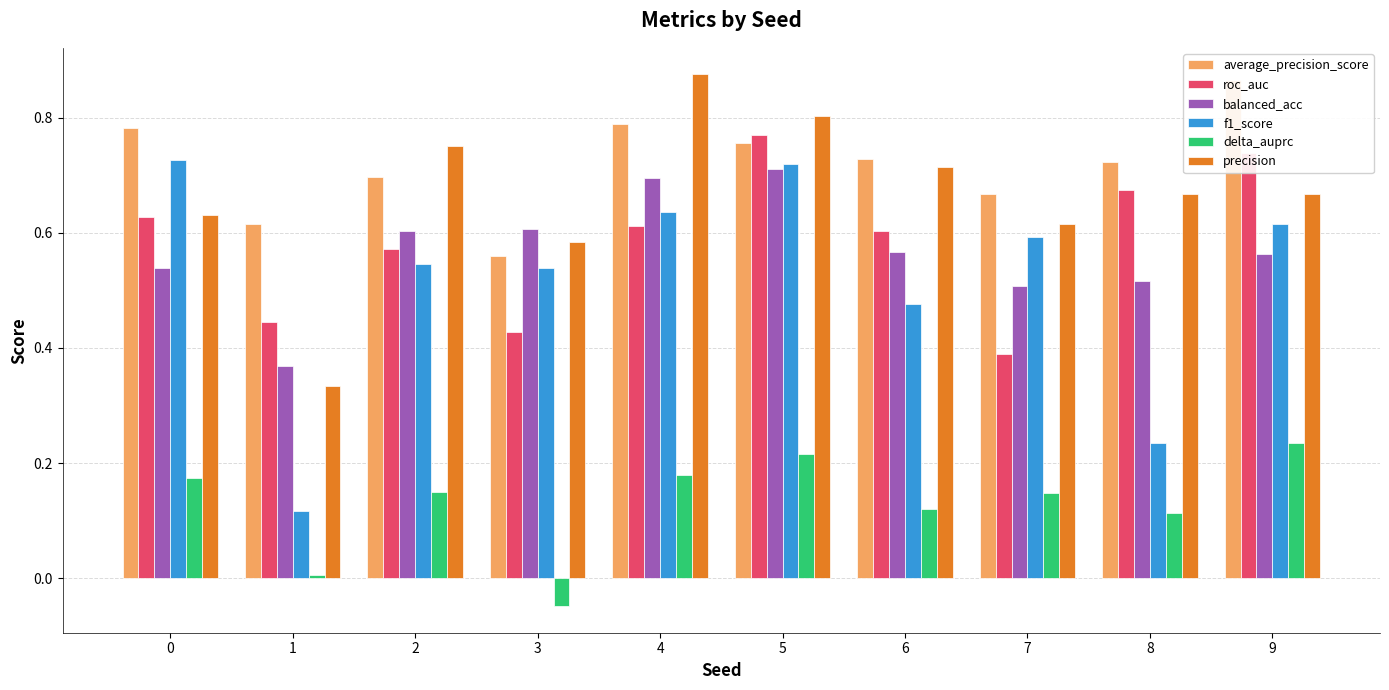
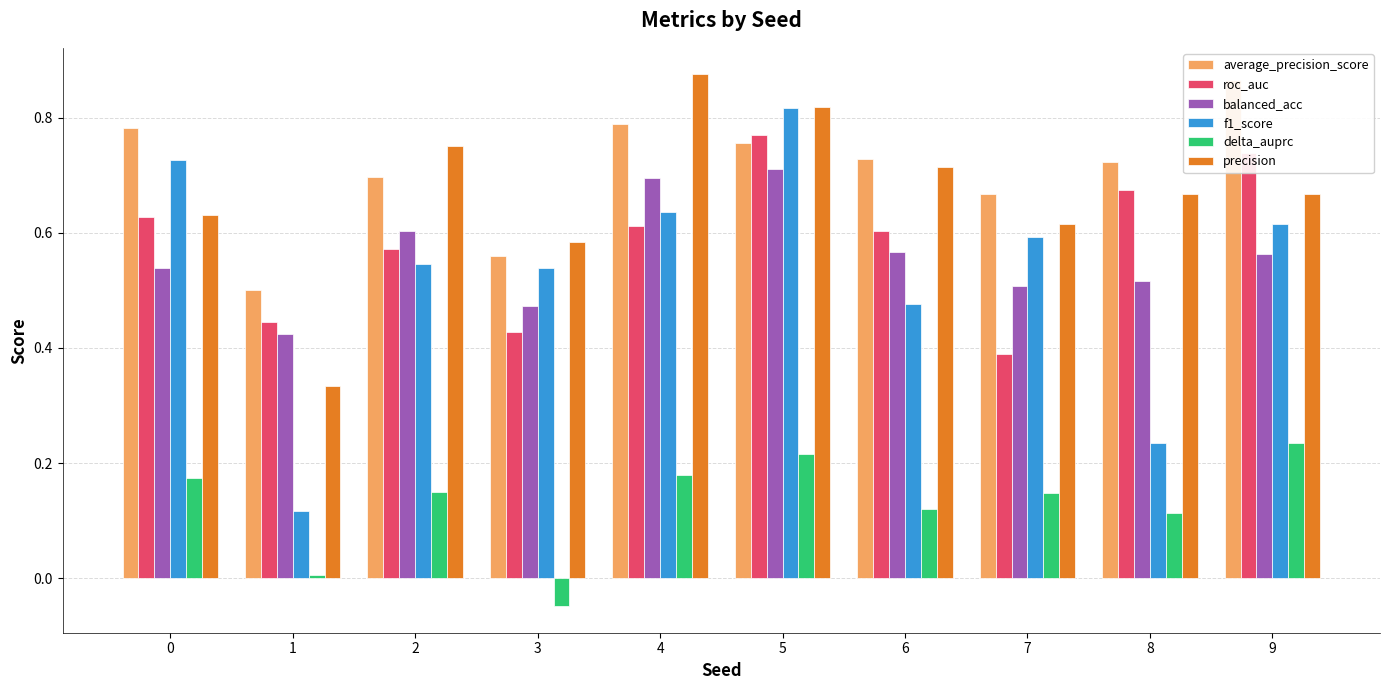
  {
    "average_precision_score": {
      "0": 0.78,
-     "1": 0.62,
+     "1": 0.50,
      "2": 0.70,
      "3": 0.56,
      "4": 0.79,
      "5": 0.76,
      "6": 0.73,
      "7": 0.67,
      "8": 0.72
    },
    "roc_auc": {
      "0": 0.63,
      "1": 0.44,
      "2": 0.57,
      "3": 0.43,
      "4": 0.61,
      "5": 0.77,
      "6": 0.60,
      "7": 0.39,
      "8": 0.67
    },
    "balanced_acc": {
      "0": 0.54,
-     "1": 0.37,
+     "1": 0.42,
      "2": 0.60,
-     "3": 0.61,
+     "3": 0.47,
      "4": 0.69,
      "5": 0.71,
      "6": 0.57,
      "7": 0.51,
      "8": 0.52,
      "9": 0.56
    },
    "f1_score": {
      "0": 0.73,
      "1": 0.12,
      "2": 0.55,
      "3": 0.54,
      "4": 0.64,
-     "5": 0.72,
+     "5": 0.82,
      "6": 0.48,
      "7": 0.59,
      "8": 0.24,
      "9": 0.62
    },
    "delta_auprc": {
      "0": 0.17,
      "1": 0.01,
      "2": 0.15,
      "3": -0.05,
      "4": 0.18,
      "5": 0.22,
      "6": 0.12,
      "7": 0.15,
      "8": 0.11,
      "9": 0.24
    },
    "precision": {
      "0": 0.63,
      "1": 0.33,
      "2": 0.75,
      "3": 0.58,
      "4": 0.88,
-     "5": 0.80,
+     "5": 0.82,
      "6": 0.71,
      "7": 0.62,
      "8": 0.67,
      "9": 0.67
    }
  }
